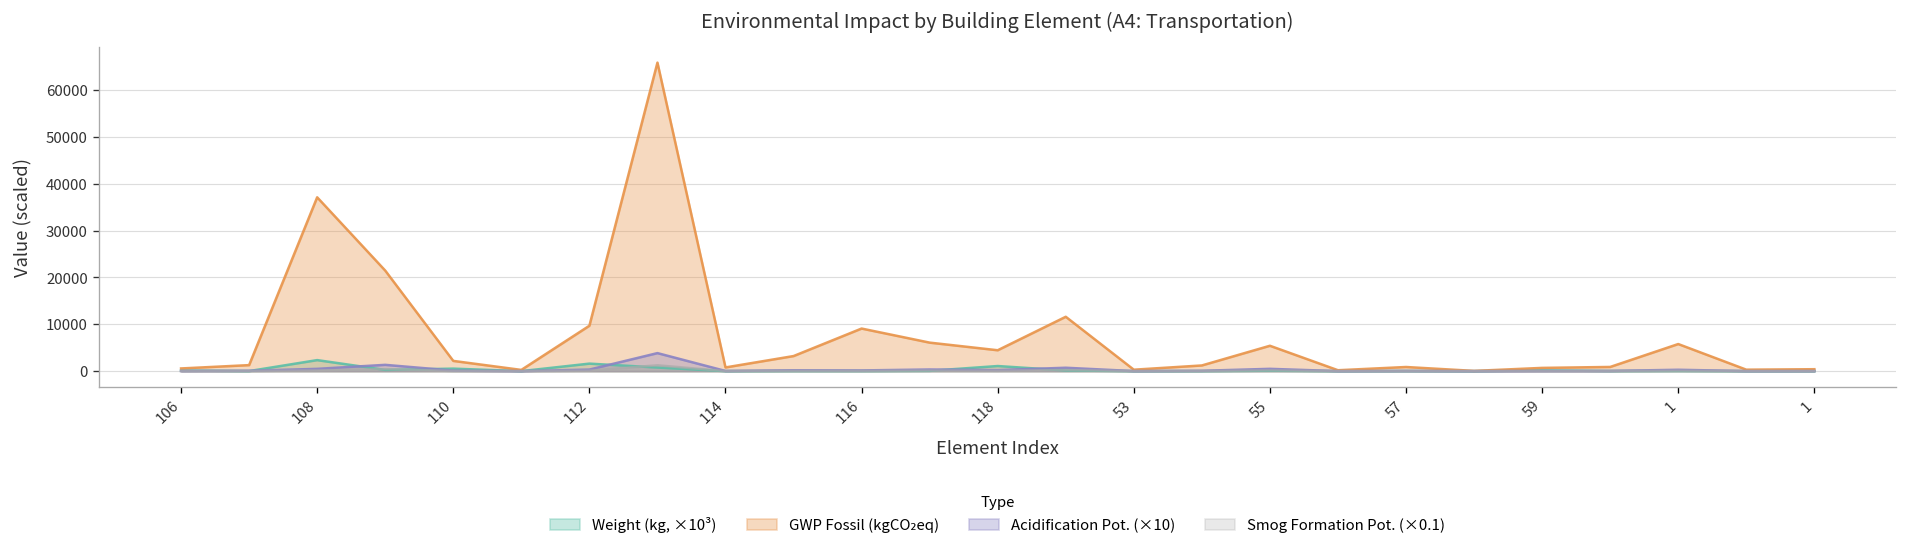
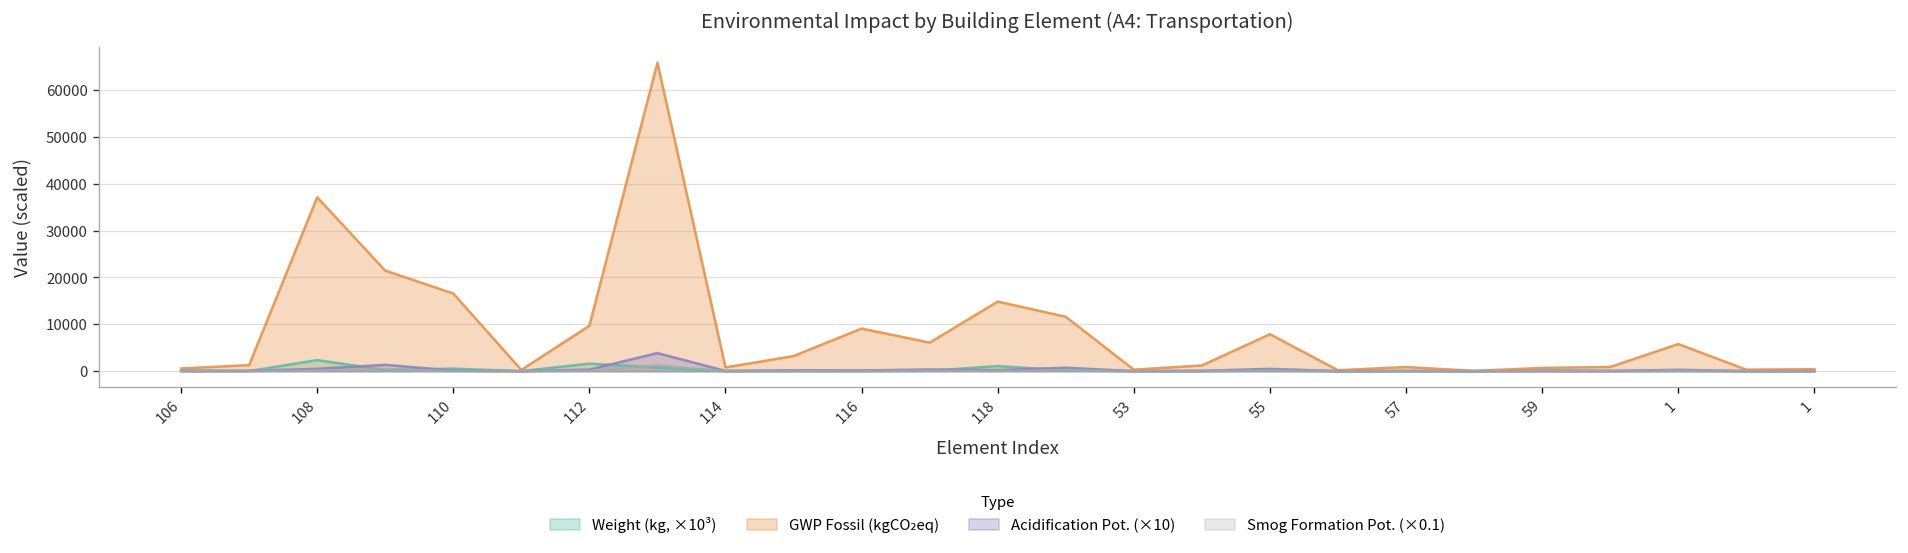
  {
    "GWP Fossil (kgCO₂eq)": {
      "108": 37000,
-     "110": 2000,
+     "110": 17000,
      "112": 10000,
      "114": 1000,
      "116": 9000,
-     "118": 4000,
-     "55": 5000,
+     "118": 15000,
+     "55": 8000,
      "57": 1000
    }
  }
